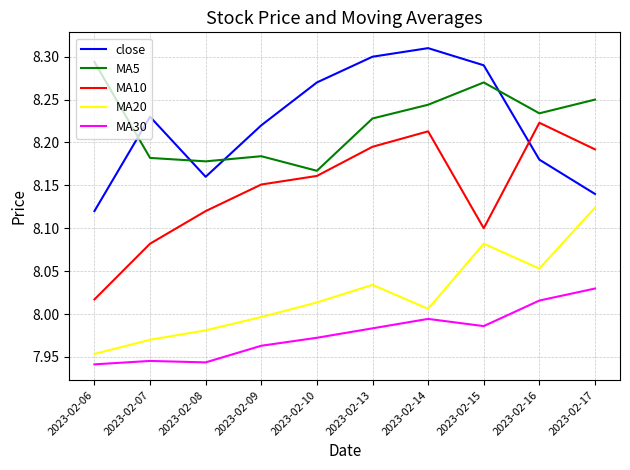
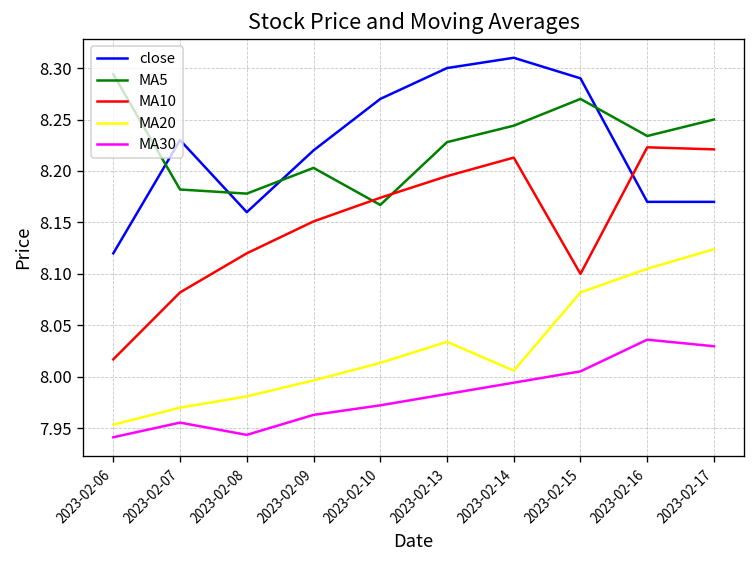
  {
    "close": {
      "2023-02-06": 8.12,
      "2023-02-08": 8.16,
      "2023-02-09": 8.22,
      "2023-02-10": 8.27,
      "2023-02-13": 8.30,
      "2023-02-14": 8.31,
      "2023-02-15": 8.29,
-     "2023-02-16": 8.18,
-     "2023-02-17": 8.14
+     "2023-02-16": 8.17,
+     "2023-02-17": 8.17
    },
    "MA5": {
      "2023-02-07": 8.18,
      "2023-02-08": 8.18,
-     "2023-02-09": 8.18,
+     "2023-02-09": 8.20,
      "2023-02-10": 8.17,
      "2023-02-13": 8.23,
      "2023-02-14": 8.24,
      "2023-02-15": 8.27,
      "2023-02-16": 8.23,
      "2023-02-17": 8.25
    },
    "MA10": {
      "2023-02-06": 8.02,
      "2023-02-07": 8.08,
      "2023-02-08": 8.12,
      "2023-02-09": 8.15,
-     "2023-02-10": 8.16,
+     "2023-02-10": 8.17,
      "2023-02-13": 8.20,
      "2023-02-14": 8.21,
      "2023-02-15": 8.10,
      "2023-02-16": 8.22,
-     "2023-02-17": 8.19
+     "2023-02-17": 8.22
    },
    "MA20": {
      "2023-02-06": 7.95,
      "2023-02-07": 7.97,
      "2023-02-08": 7.98,
      "2023-02-09": 8.00,
      "2023-02-10": 8.01,
      "2023-02-13": 8.03,
      "2023-02-14": 8.01,
      "2023-02-15": 8.08,
-     "2023-02-16": 8.05,
+     "2023-02-16": 8.11,
      "2023-02-17": 8.12
    },
    "MA30": {
      "2023-02-06": 7.94,
-     "2023-02-07": 7.95,
+     "2023-02-07": 7.96,
      "2023-02-08": 7.94,
      "2023-02-09": 7.96,
      "2023-02-10": 7.97,
      "2023-02-13": 7.98,
      "2023-02-14": 7.99,
-     "2023-02-15": 7.99,
-     "2023-02-16": 8.02,
+     "2023-02-15": 8.01,
+     "2023-02-16": 8.04,
      "2023-02-17": 8.03
    }
  }
